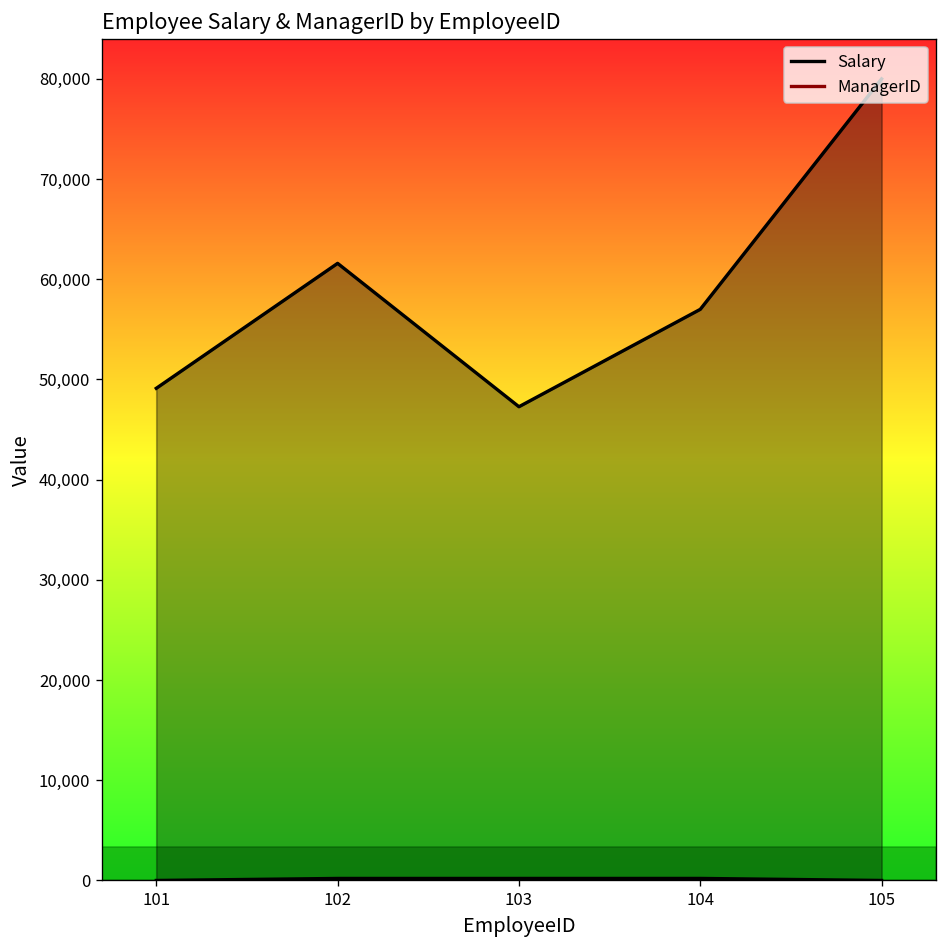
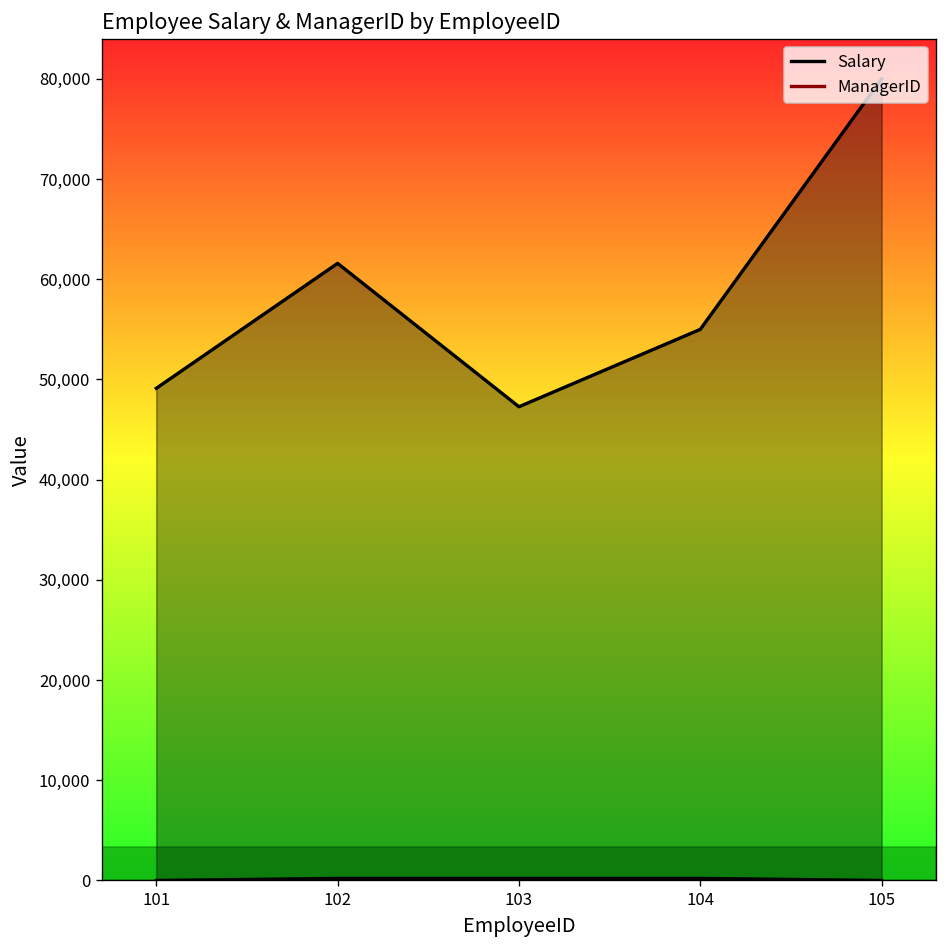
  {
    "Salary": {
      "101": "49,000",
      "102": "62,000",
      "103": "47,000",
-     "104": "57,000"
+     "104": "55,000"
    }
  }
